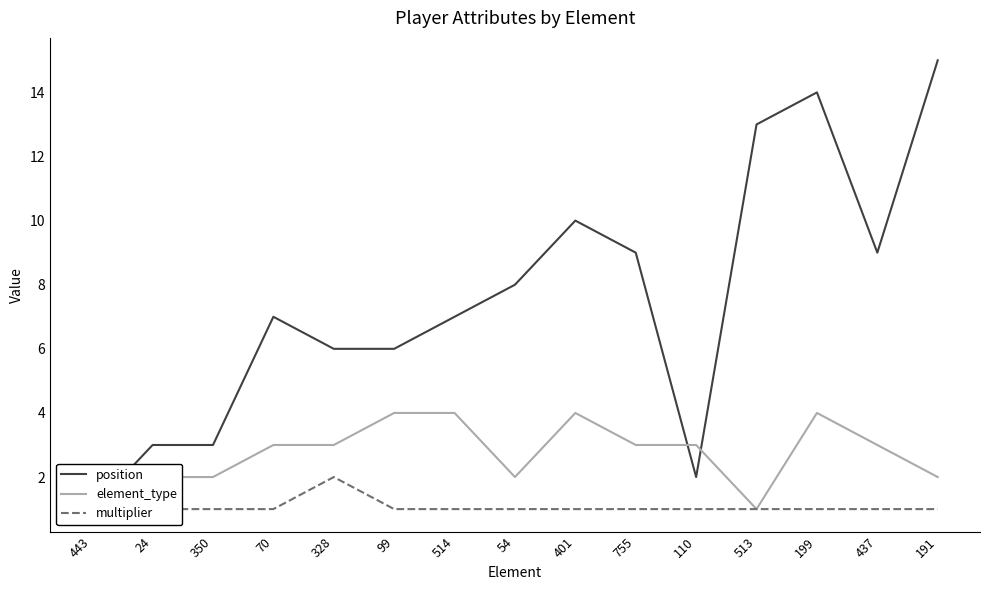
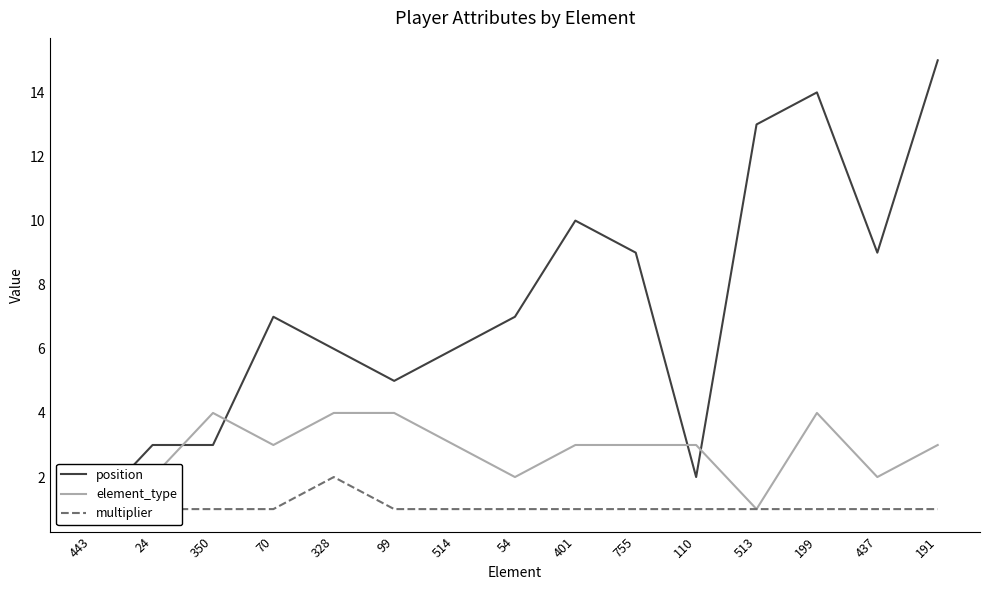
  {
    "position": {
      "24": 3,
      "350": 3,
      "70": 7,
      "328": 6,
-     "99": 6,
-     "514": 7,
-     "54": 8,
+     "99": 5,
+     "514": 6,
+     "54": 7,
      "401": 10,
      "755": 9,
      "110": 2,
      "513": 13,
      "199": 14,
      "437": 9,
      "191": 15
    },
    "element_type": {
-     "350": 2,
+     "350": 4,
      "70": 3,
-     "328": 3,
+     "328": 4,
      "99": 4,
-     "514": 4,
+     "514": 3,
      "54": 2,
-     "401": 4,
+     "401": 3,
      "755": 3,
      "110": 3,
      "199": 4,
-     "437": 3,
-     "191": 2
+     "437": 2,
+     "191": 3
    },
    "multiplier": {
      "350": 1,
      "70": 1,
      "328": 2,
      "99": 1,
      "514": 1,
      "54": 1,
      "401": 1,
      "755": 1,
      "110": 1,
      "199": 1,
      "437": 1,
      "191": 1
    }
  }
